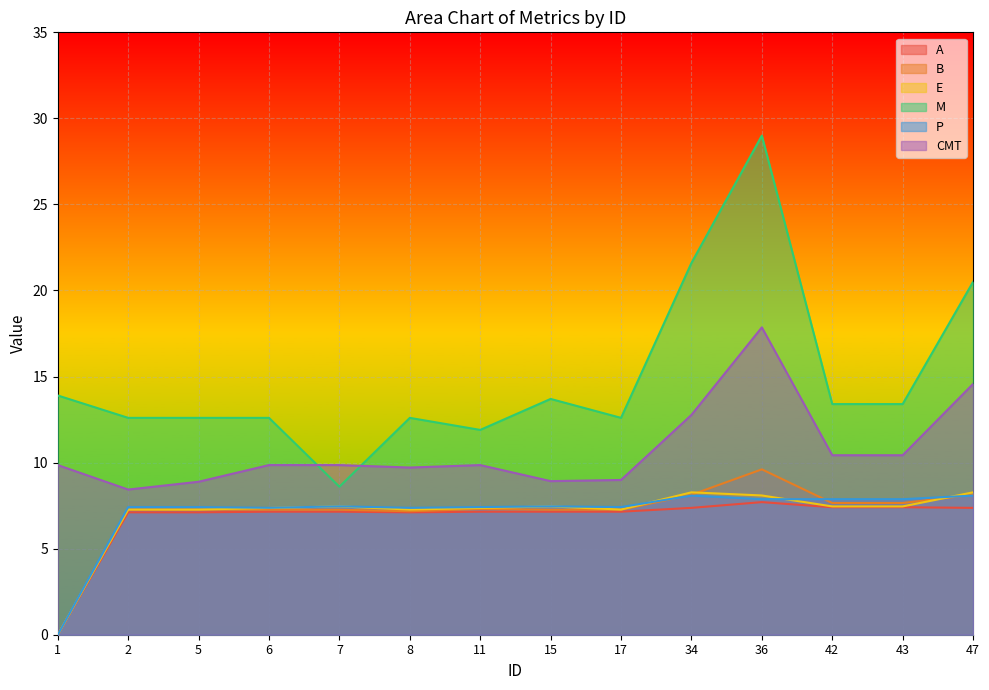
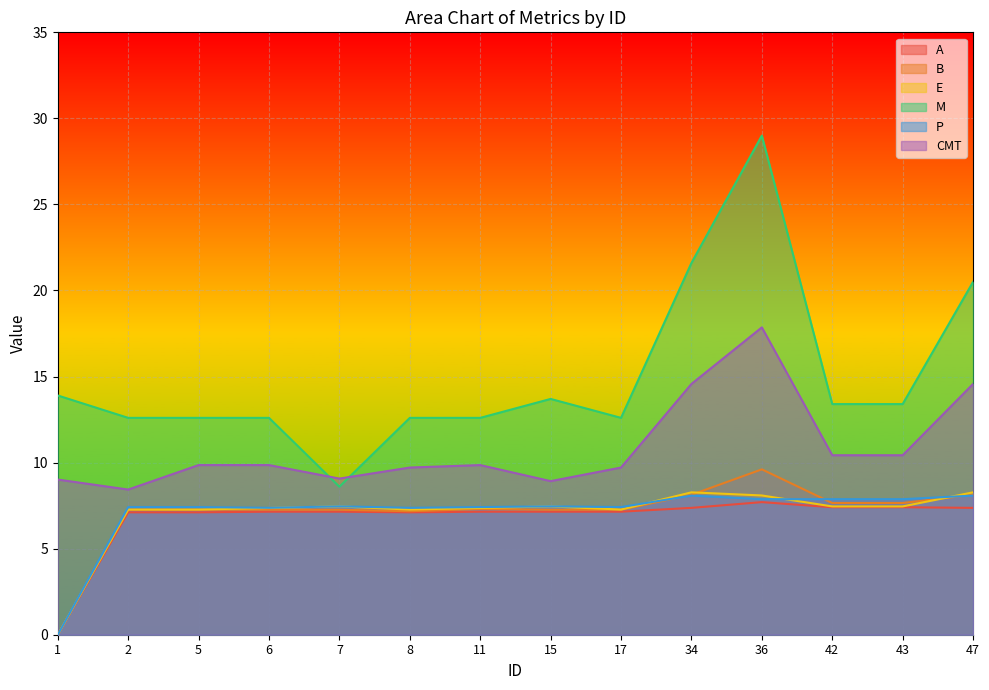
  {
    "M": {
      "1": 13.9,
      "2": 12.6,
      "5": 12.6,
      "6": 12.6,
      "7": 8.6,
      "8": 12.6,
-     "11": 11.9,
+     "11": 12.6,
      "15": 13.7,
      "17": 12.6,
      "34": 21.6,
      "36": 29.0,
      "42": 13.4,
      "43": 13.4,
      "47": 20.5
    },
    "P": {
      "36": 7.9,
      "42": 7.9,
      "43": 7.9
    },
    "CMT": {
-     "1": 9.9,
+     "1": 9.0,
      "2": 8.4,
-     "5": 8.9,
+     "5": 9.9,
      "6": 9.9,
-     "7": 9.9,
+     "7": 9.1,
      "8": 9.7,
      "11": 9.9,
      "15": 8.9,
-     "17": 9.0,
-     "34": 12.8,
+     "17": 9.7,
+     "34": 14.6,
      "36": 17.9,
      "42": 10.4,
      "43": 10.4,
      "47": 14.6
    }
  }
